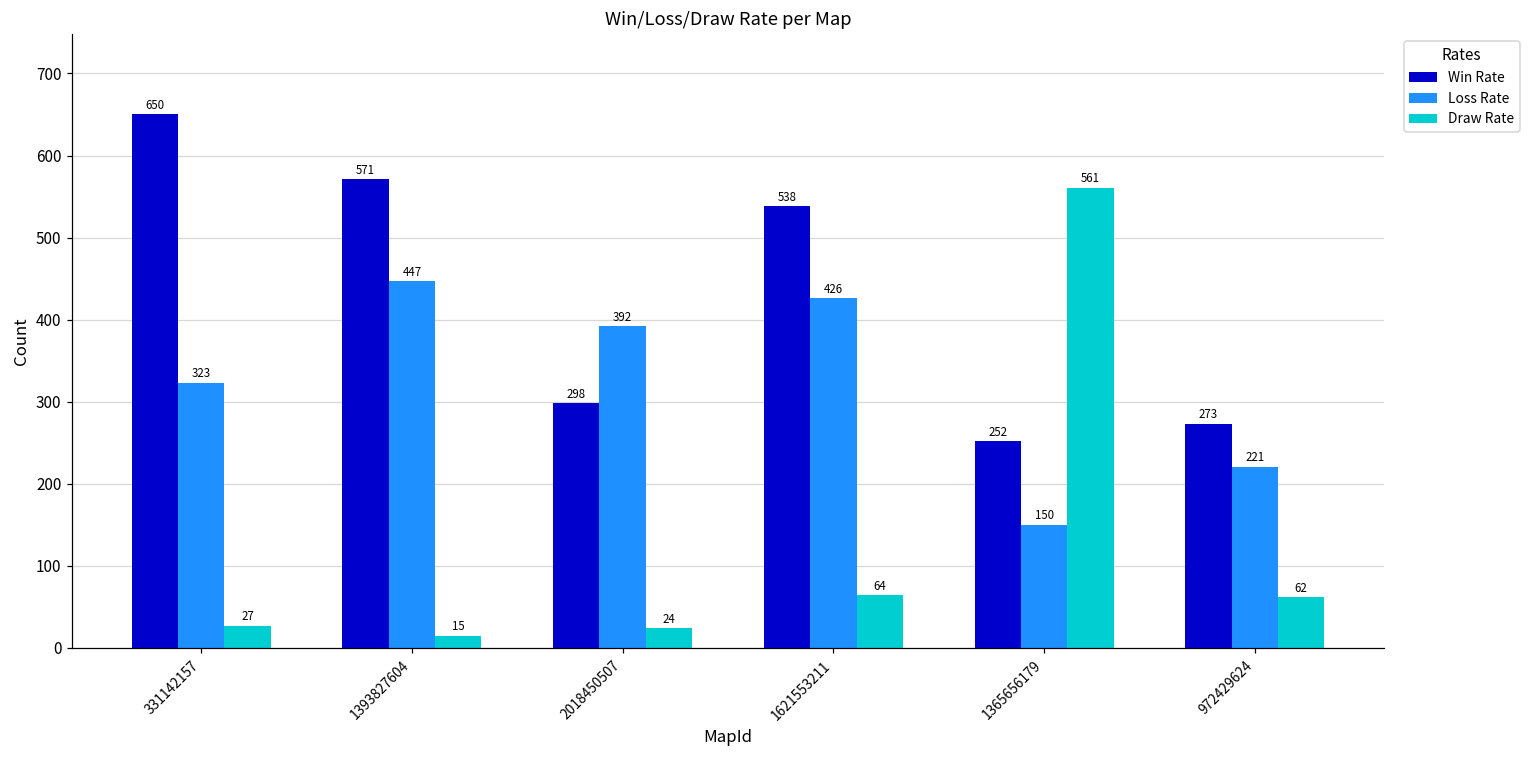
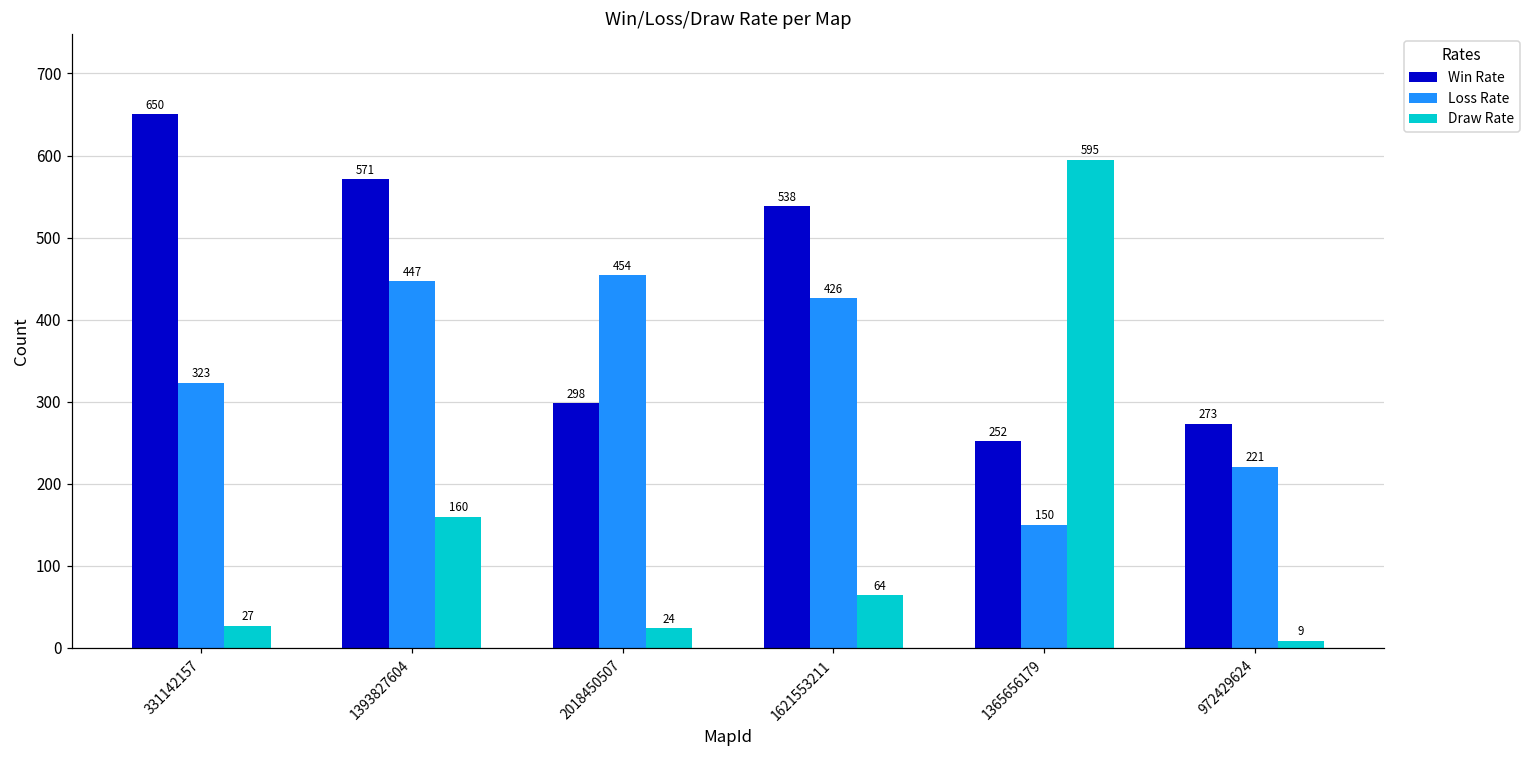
  {
    "Win Rate": {
      "331142157": 650,
      "1393827604": 571,
      "2018450507": 298,
      "1621553211": 538,
      "1365656179": 252,
      "972429624": 273
    },
    "Loss Rate": {
      "331142157": 323,
      "1393827604": 447,
-     "2018450507": 392,
+     "2018450507": 454,
      "1621553211": 426,
      "1365656179": 150,
      "972429624": 221
    },
    "Draw Rate": {
      "331142157": 27,
-     "1393827604": 15,
+     "1393827604": 160,
      "2018450507": 24,
      "1621553211": 64,
-     "1365656179": 561,
-     "972429624": 62
+     "1365656179": 595,
+     "972429624": 9
    }
  }
